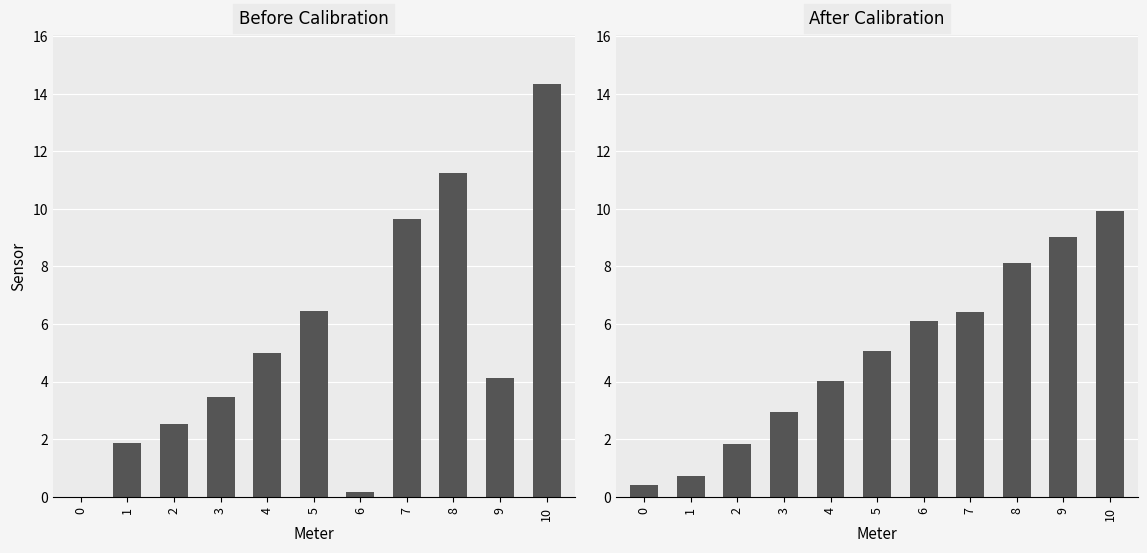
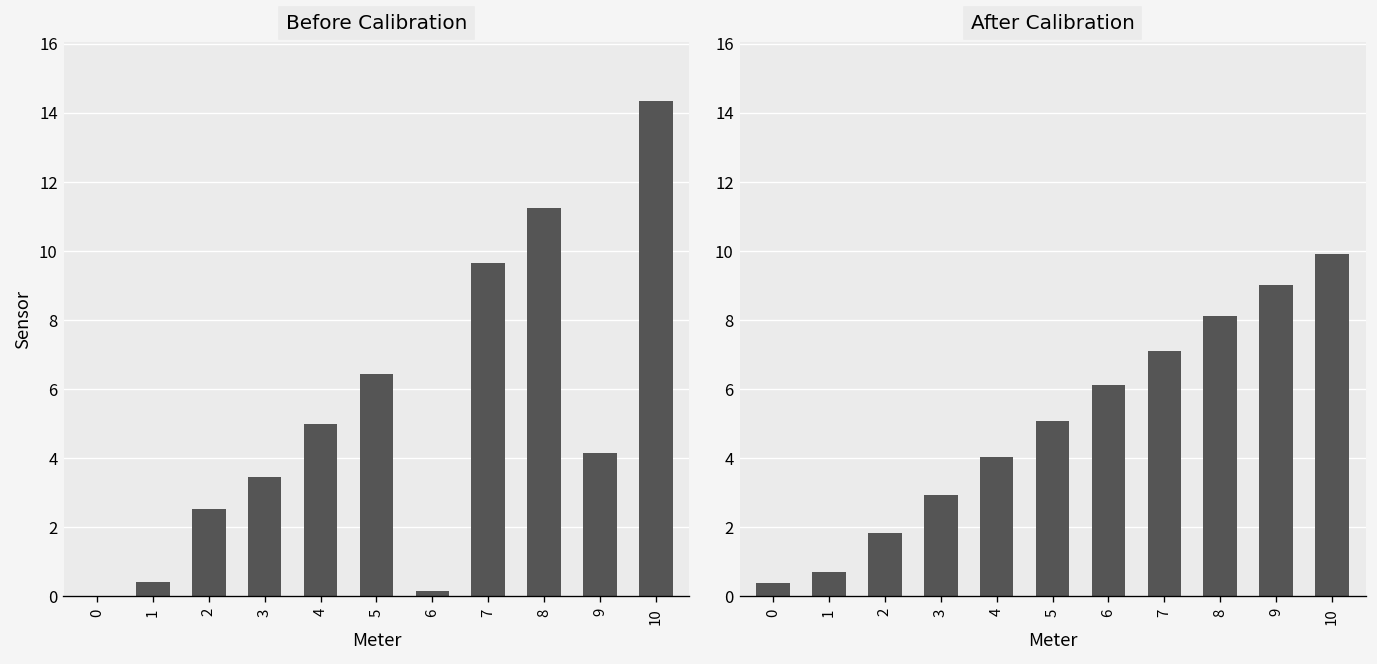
  {
    "Before Calibration": {
      "0": 0.0,
-     "1": 1.9,
+     "1": 0.4,
      "2": 2.5,
      "3": 3.5,
      "4": 5.0,
      "5": 6.5,
      "6": 0.2,
      "7": 9.6,
      "8": 11.2,
      "9": 4.1,
      "10": 14.3
    },
    "After Calibration": {
      "0": 0.4,
      "1": 0.7,
      "2": 1.8,
      "3": 3.0,
      "4": 4.0,
      "5": 5.1,
      "6": 6.1,
-     "7": 6.4,
+     "7": 7.1,
      "8": 8.1,
      "9": 9.0,
      "10": 9.9
    }
  }
